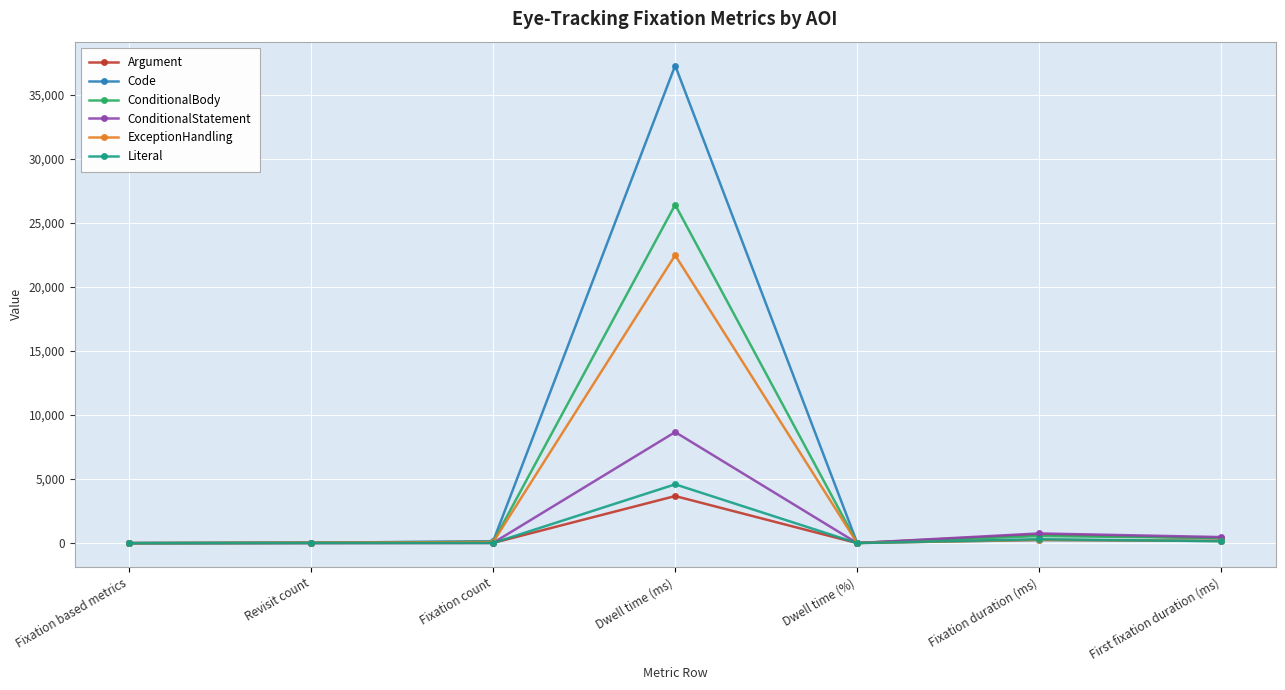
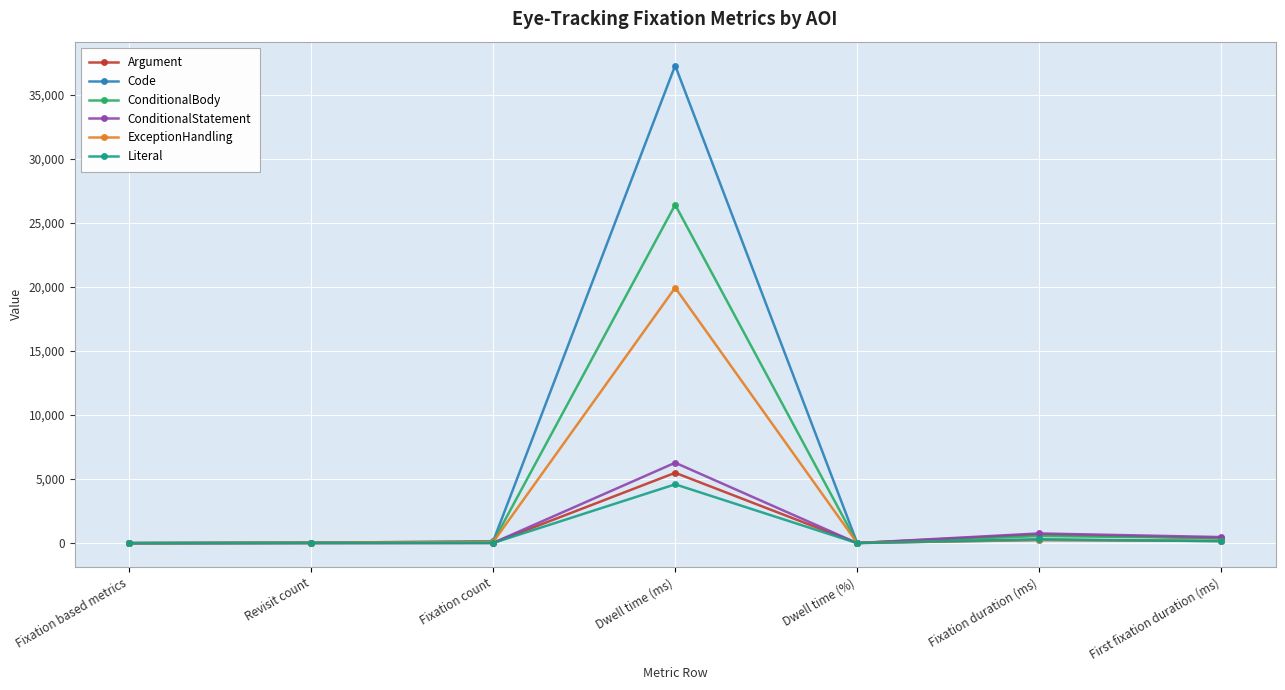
  {
    "Argument": {
-     "Dwell time (ms)": "3,700"
+     "Dwell time (ms)": "5,500"
    },
    "Code": {
      "Dwell time (ms)": "37,300"
    },
    "ConditionalStatement": {
-     "Dwell time (ms)": "8,700"
+     "Dwell time (ms)": "6,300"
    },
    "ExceptionHandling": {
-     "Dwell time (ms)": "22,500"
+     "Dwell time (ms)": "19,900"
    }
  }
